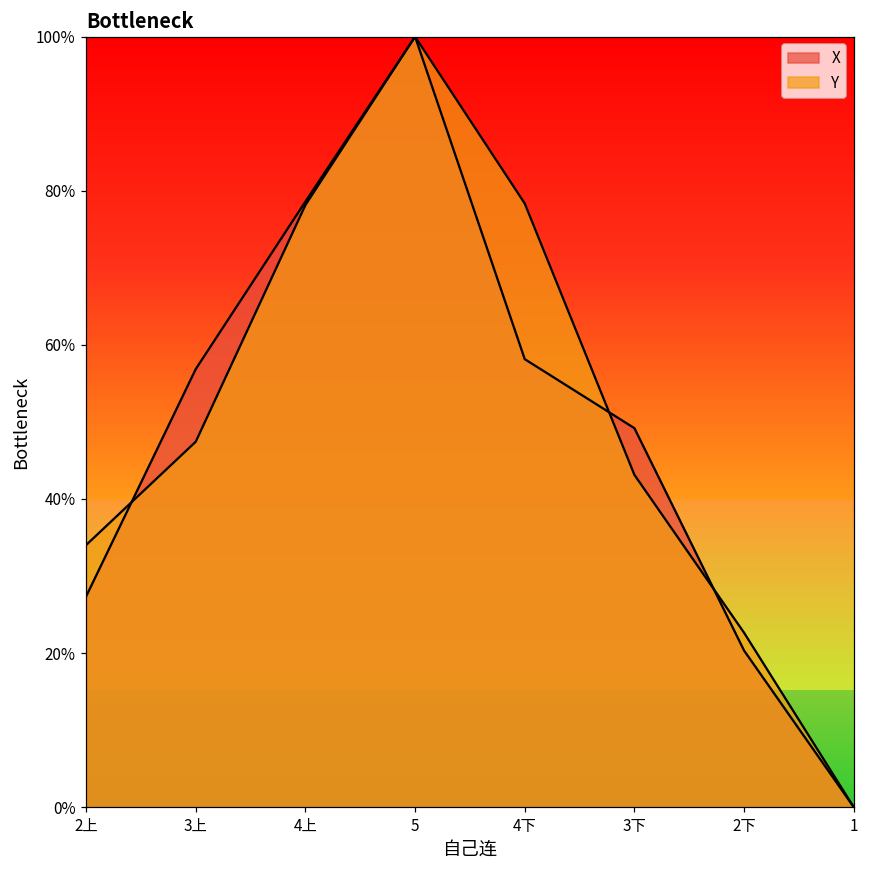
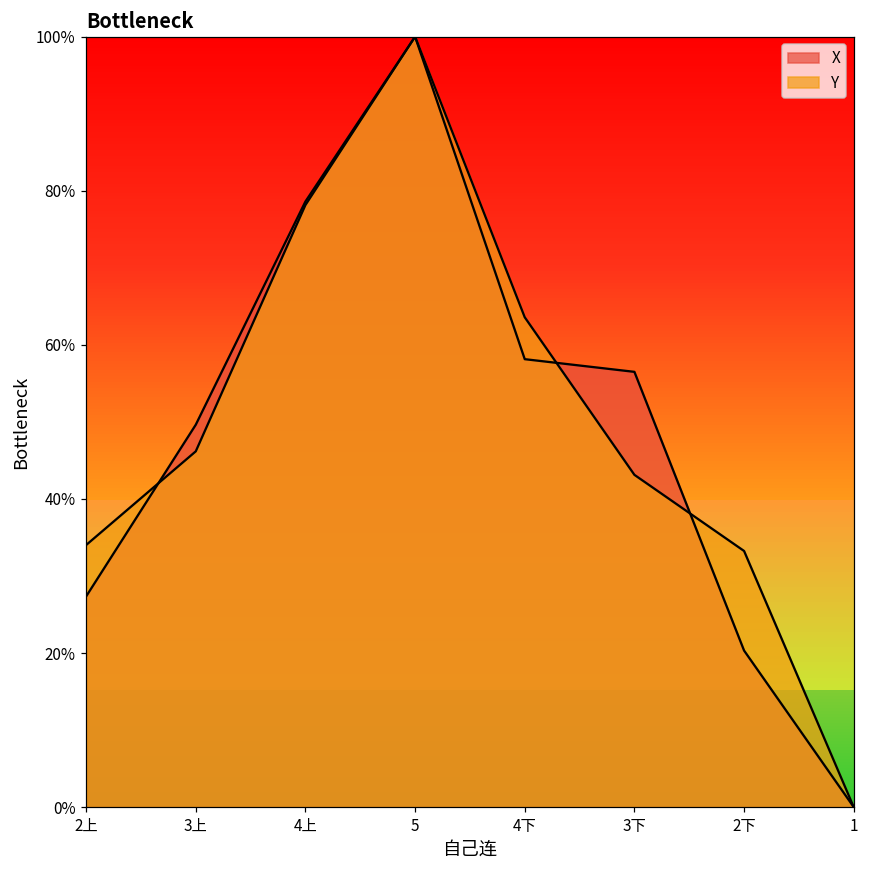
  {
    "X": {
      "2上": "27%",
-     "3上": "57%",
+     "3上": "50%",
      "4上": "79%",
      "4下": "58%",
-     "3下": "49%",
+     "3下": "56%",
      "2下": "20%"
    },
    "Y": {
      "2上": "34%",
-     "3上": "47%",
+     "3上": "46%",
      "4上": "78%",
-     "4下": "78%",
+     "4下": "64%",
      "3下": "43%",
-     "2下": "23%"
+     "2下": "33%"
    }
  }
